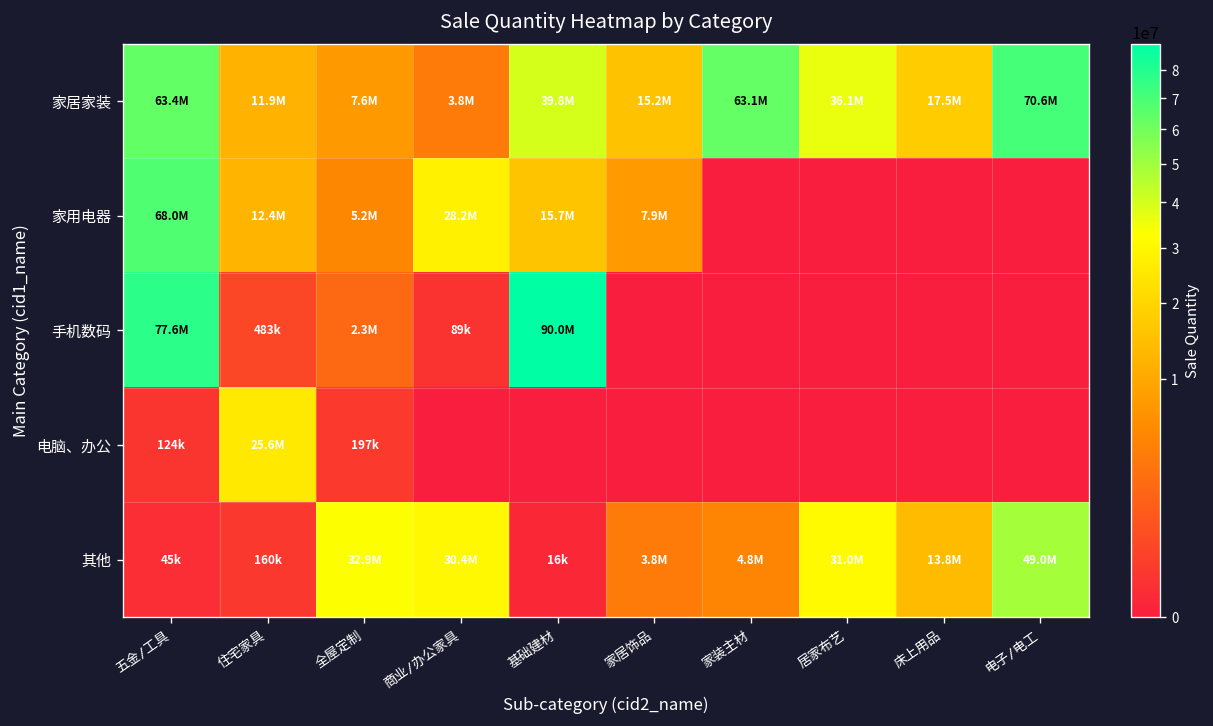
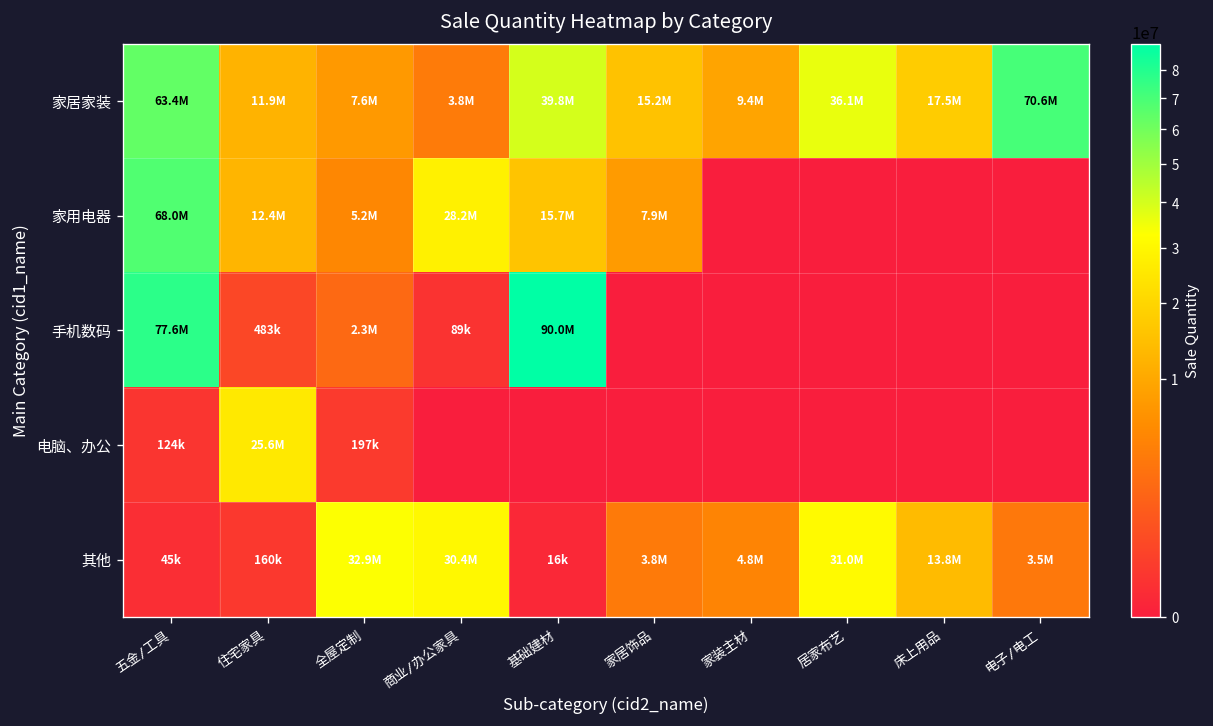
  {
    "家居家装": {
      "五金/工具": "63.4M",
      "住宅家具": "11.9M",
      "全屋定制": "7.6M",
      "商业/办公家具": "3.8M",
      "基础建材": "39.8M",
      "家居饰品": "15.2M",
-     "家装主材": "63.1M",
+     "家装主材": "9.4M",
      "居家布艺": "36.1M",
      "床上用品": "17.5M",
      "电子/电工": "70.6M"
    },
    "家用电器": {
      "五金/工具": "68.0M",
      "住宅家具": "12.4M",
      "全屋定制": "5.2M",
      "商业/办公家具": "28.2M",
      "基础建材": "15.7M",
      "家居饰品": "7.9M"
    },
    "手机数码": {
      "五金/工具": "77.6M",
      "住宅家具": "483k",
      "全屋定制": "2.3M",
      "商业/办公家具": "89k",
      "基础建材": "90.0M"
    },
    "电脑、办公": {
      "五金/工具": "124k",
      "住宅家具": "25.6M",
      "全屋定制": "197k"
    },
    "其他": {
      "五金/工具": "45k",
      "住宅家具": "160k",
      "全屋定制": "32.9M",
      "商业/办公家具": "30.4M",
      "基础建材": "16k",
      "家居饰品": "3.8M",
      "家装主材": "4.8M",
      "居家布艺": "31.0M",
      "床上用品": "13.8M",
-     "电子/电工": "49.0M"
+     "电子/电工": "3.5M"
    }
  }
